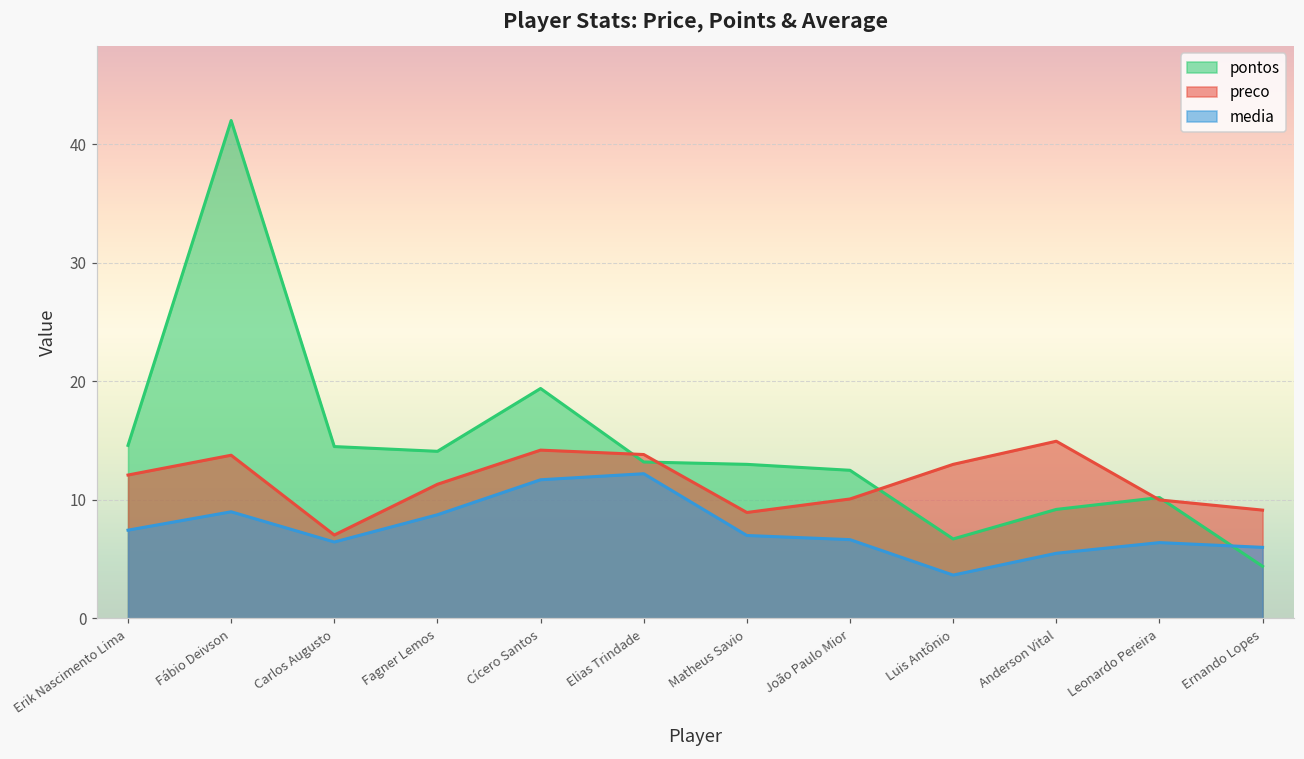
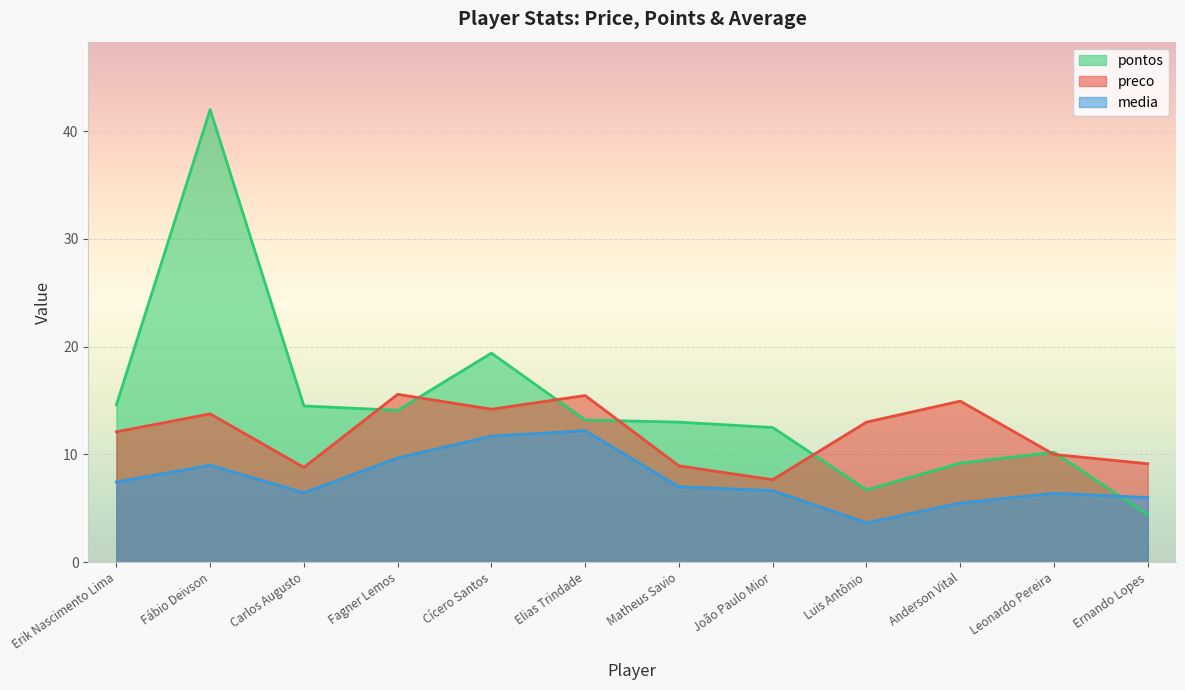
  {
    "pontos": {
      "Erik Nascimento Lima": 14.6,
      "Fábio Deivson": 42.0,
      "Carlos Augusto": 14.5,
      "Fagner Lemos": 14.1,
      "Cícero Santos": 19.4,
      "Elias Trindade": 13.2,
      "Matheus Savio": 13.0,
      "João Paulo Mior": 12.5,
      "Luis Antônio": 6.7,
      "Anderson Vital": 9.2,
      "Ernando Lopes": 4.4
    },
    "preco": {
      "Erik Nascimento Lima": 12.1,
      "Fábio Deivson": 13.8,
-     "Carlos Augusto": 7.0,
-     "Fagner Lemos": 11.3,
+     "Carlos Augusto": 8.8,
+     "Fagner Lemos": 15.6,
      "Cícero Santos": 14.2,
-     "Elias Trindade": 13.8,
+     "Elias Trindade": 15.5,
      "Matheus Savio": 8.9,
-     "João Paulo Mior": 10.1,
+     "João Paulo Mior": 7.7,
      "Luis Antônio": 13.0,
      "Anderson Vital": 15.0,
      "Ernando Lopes": 9.1
    },
    "media": {
      "Erik Nascimento Lima": 7.5,
      "Fábio Deivson": 9.0,
      "Carlos Augusto": 6.5,
-     "Fagner Lemos": 8.8,
+     "Fagner Lemos": 9.7,
      "Cícero Santos": 11.7,
      "Elias Trindade": 12.2,
      "Matheus Savio": 7.0,
      "João Paulo Mior": 6.7,
      "Luis Antônio": 3.7,
      "Anderson Vital": 5.5,
      "Leonardo Pereira": 6.4,
      "Ernando Lopes": 6.0
    }
  }
